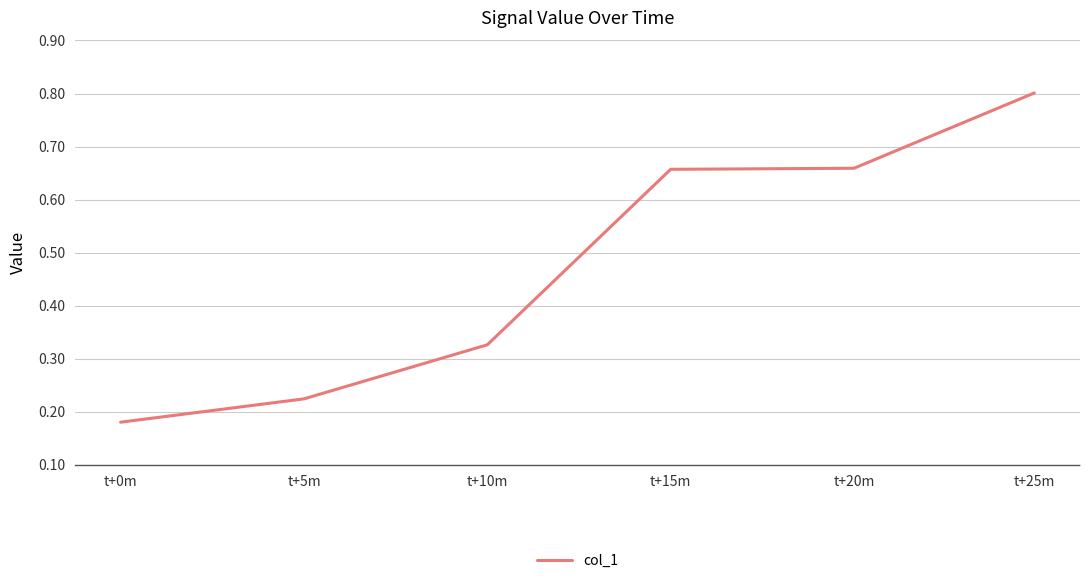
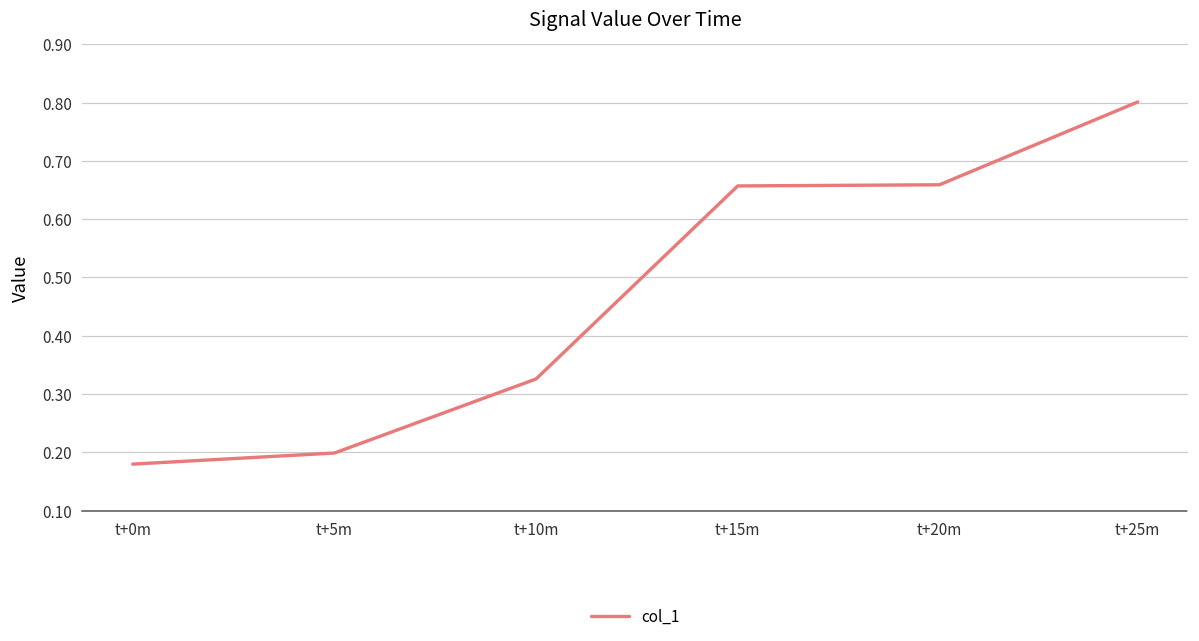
  {
    "t+0m": 0.18,
-   "t+5m": 0.22,
+   "t+5m": 0.20,
    "t+10m": 0.33,
    "t+15m": 0.66,
    "t+20m": 0.66,
    "t+25m": 0.80
  }
